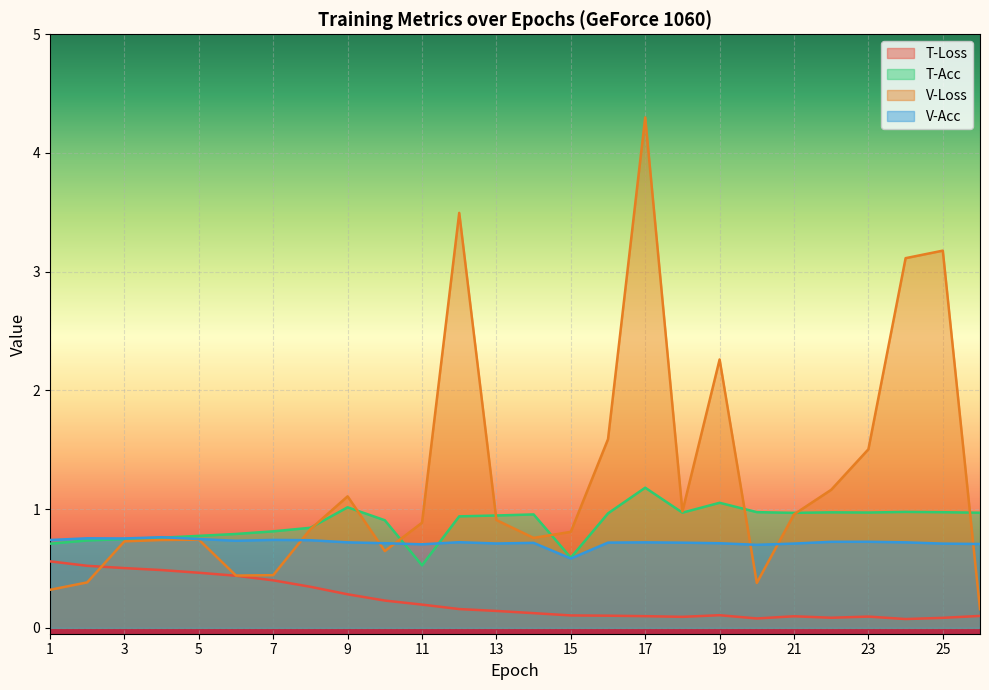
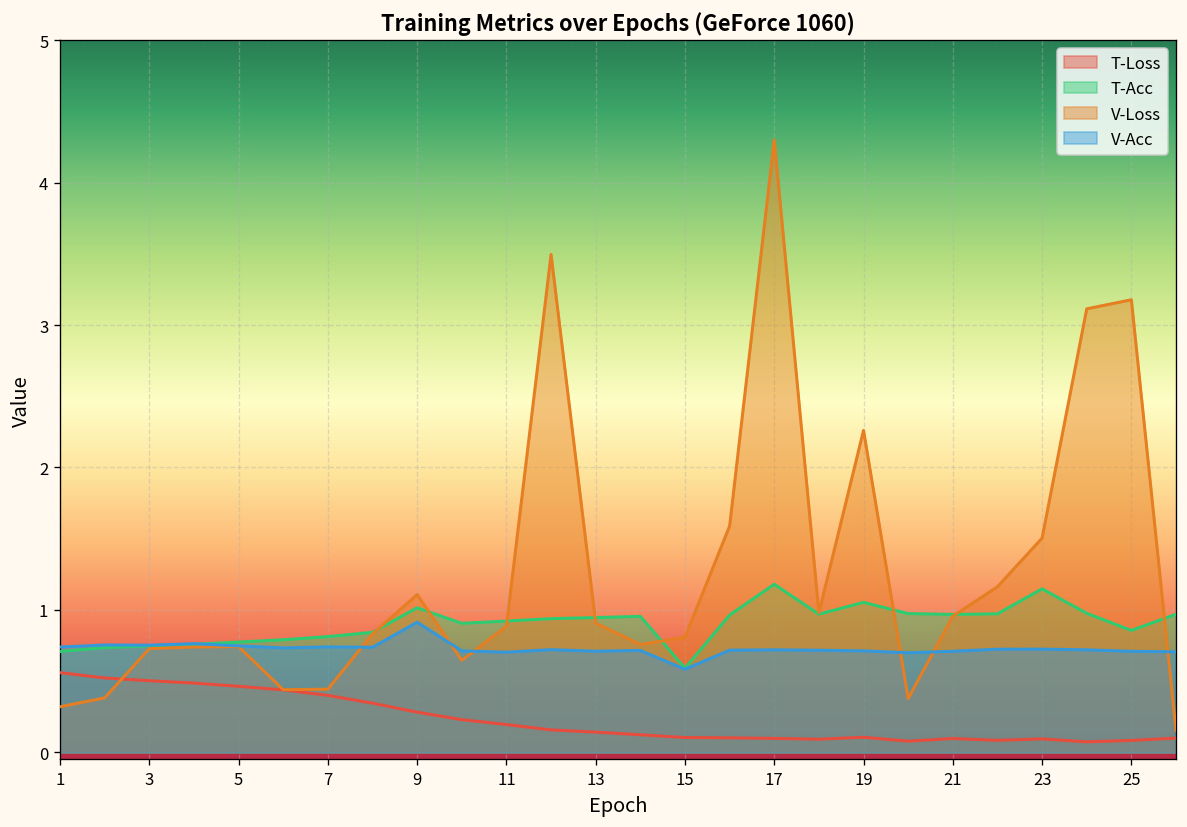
  {
    "T-Acc": {
      "1": 0.71,
      "5": 0.77,
      "7": 0.81,
      "9": 1.02,
-     "11": 0.53,
+     "11": 0.92,
      "13": 0.95,
      "17": 1.18,
      "19": 1.05,
-     "23": 0.97,
-     "25": 0.97
+     "23": 1.15,
+     "25": 0.86
    },
    "V-Acc": {
      "1": 0.74,
      "7": 0.74,
-     "9": 0.72,
+     "9": 0.91,
      "11": 0.70,
      "13": 0.71,
      "17": 0.72,
      "19": 0.71,
      "21": 0.71,
      "23": 0.72,
      "25": 0.71
    }
  }
